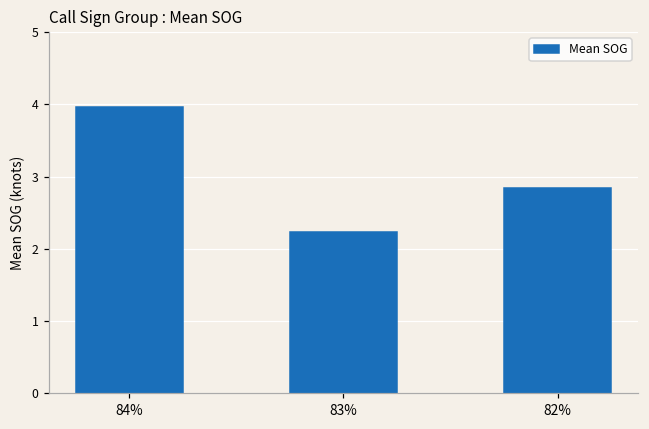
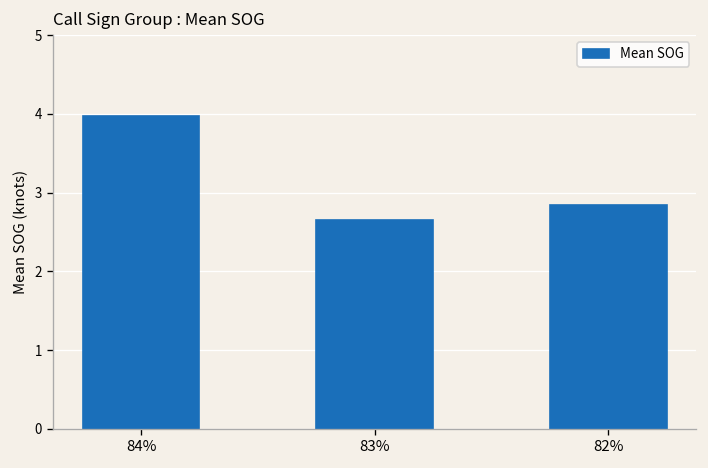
  {
    "84%": 4.0,
-   "83%": 2.2,
+   "83%": 2.7,
    "82%": 2.8
  }
